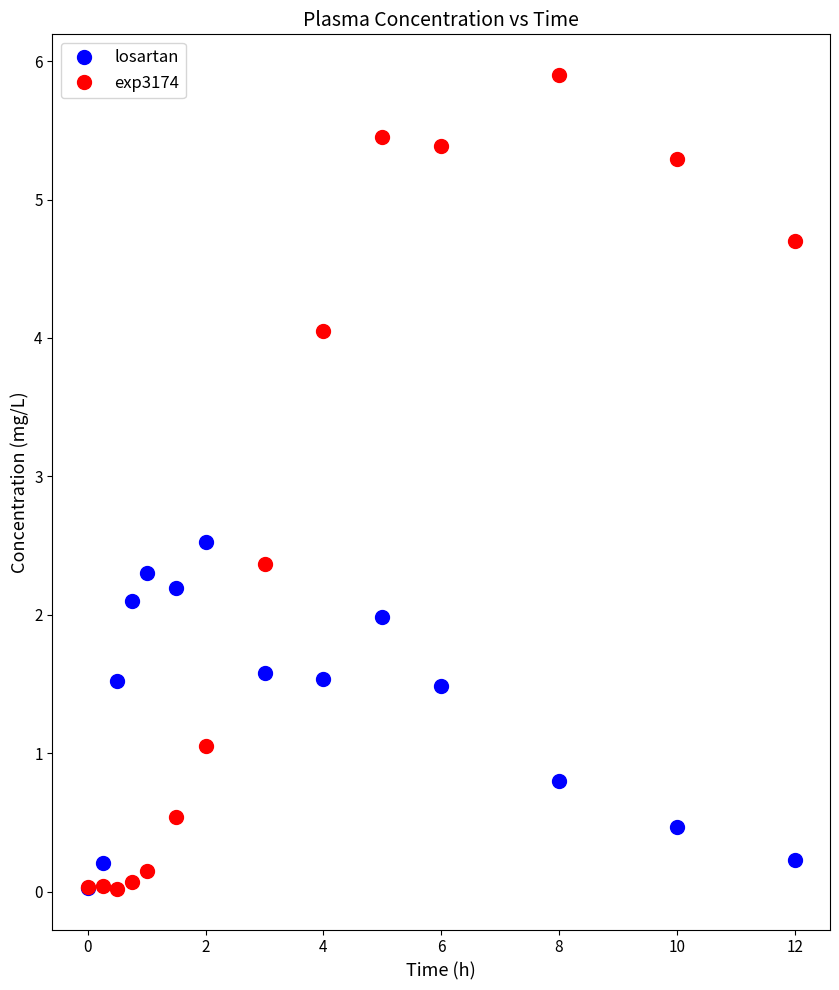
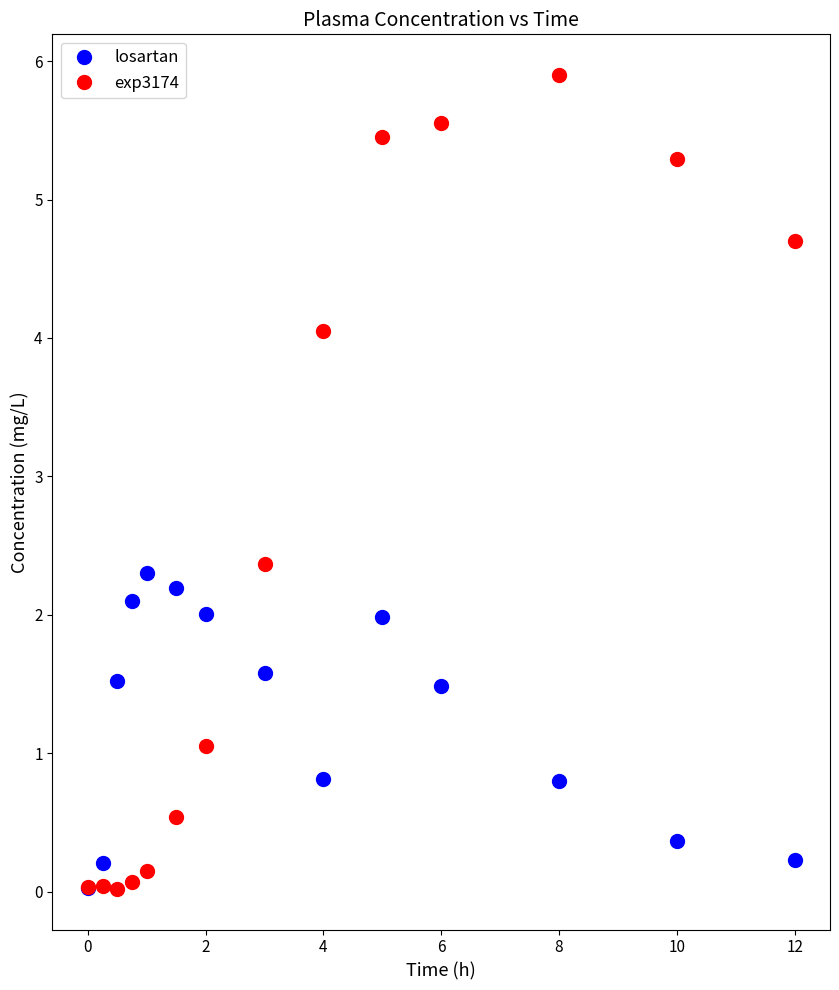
  {
    "losartan": {
-     "2": 2.52,
-     "4": 1.54,
+     "2": 2.01,
+     "4": 0.82,
      "6": 1.49,
      "8": 0.80,
-     "10": 0.47,
+     "10": 0.37,
      "12": 0.23
    },
    "exp3174": {
      "2": 1.05,
      "4": 4.05,
-     "6": 5.39,
+     "6": 5.55,
      "8": 5.90,
      "10": 5.29,
      "12": 4.70
    }
  }
